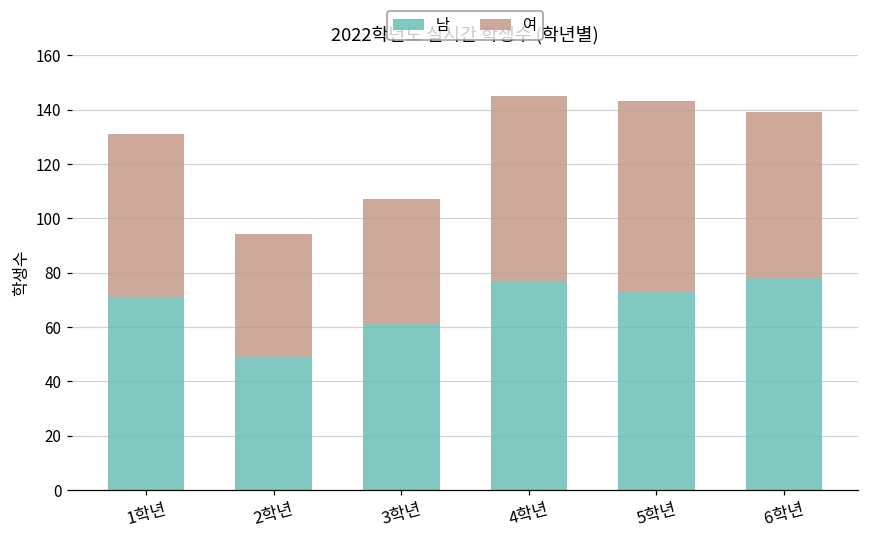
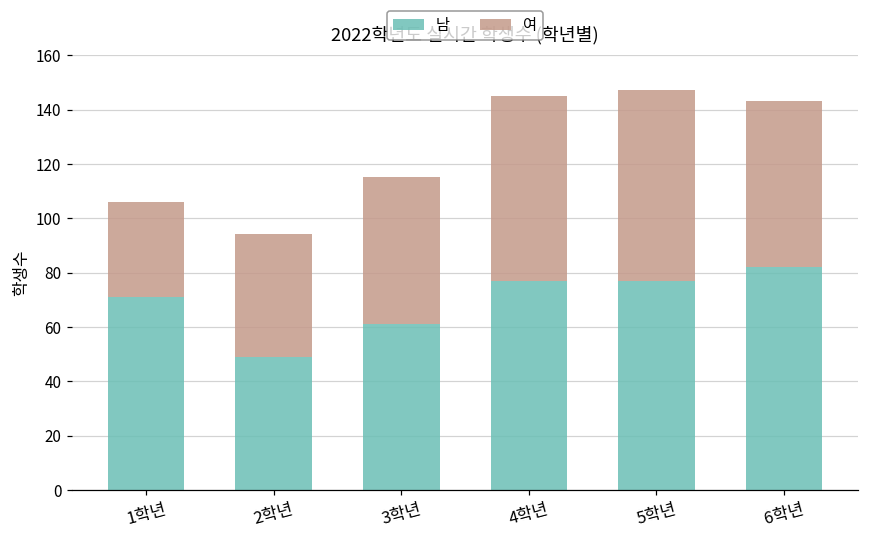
  {
    "남": {
      "1학년": 71,
      "2학년": 49,
      "3학년": 61,
      "4학년": 77,
-     "5학년": 73,
-     "6학년": 78
+     "5학년": 77,
+     "6학년": 82
    },
    "여": {
-     "1학년": 60,
+     "1학년": 35,
      "2학년": 45,
-     "3학년": 46,
+     "3학년": 54,
      "4학년": 68,
      "5학년": 70,
      "6학년": 61
    }
  }
